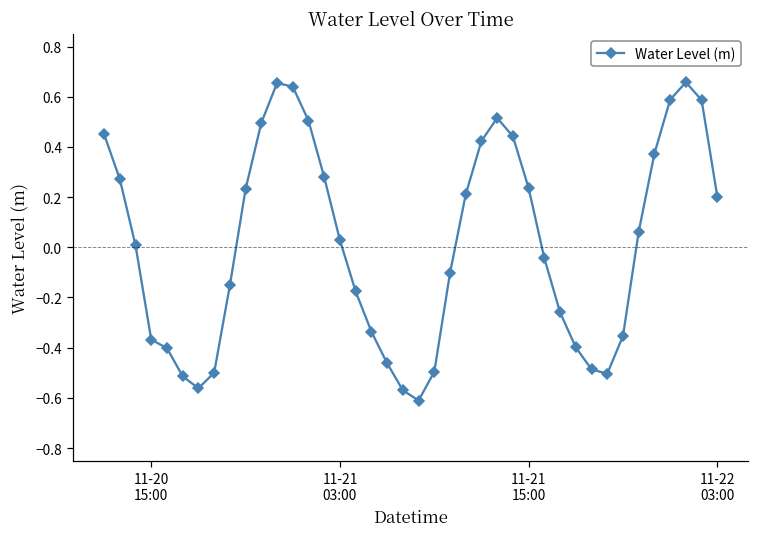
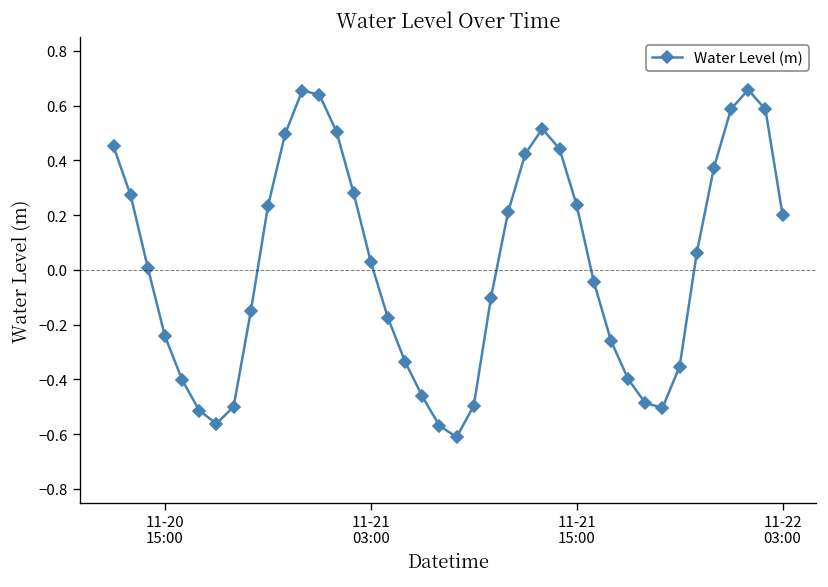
  {
-   "11-20 15:00": -0.37,
+   "11-20 15:00": -0.24,
    "11-21 03:00": 0.03,
    "11-21 15:00": 0.24,
    "11-22 03:00": 0.20
  }
